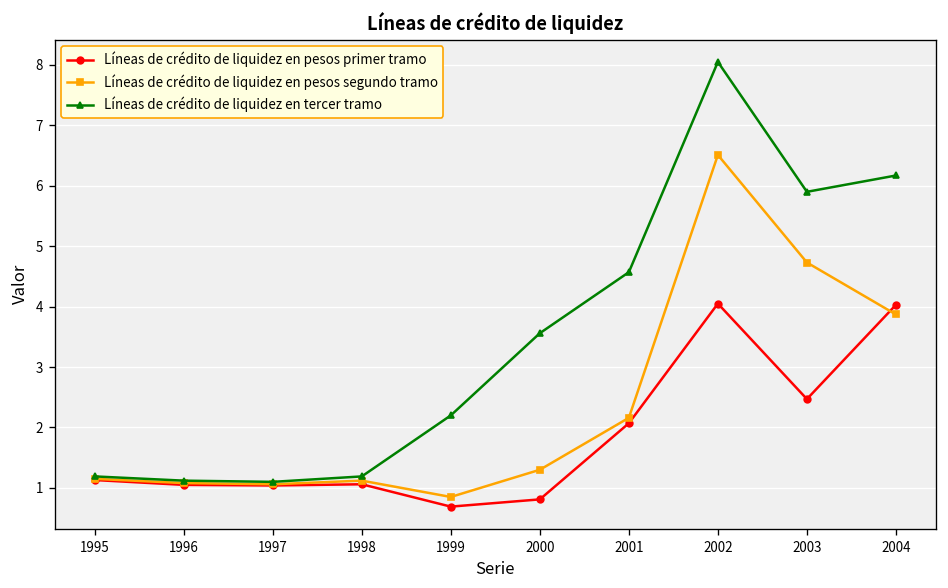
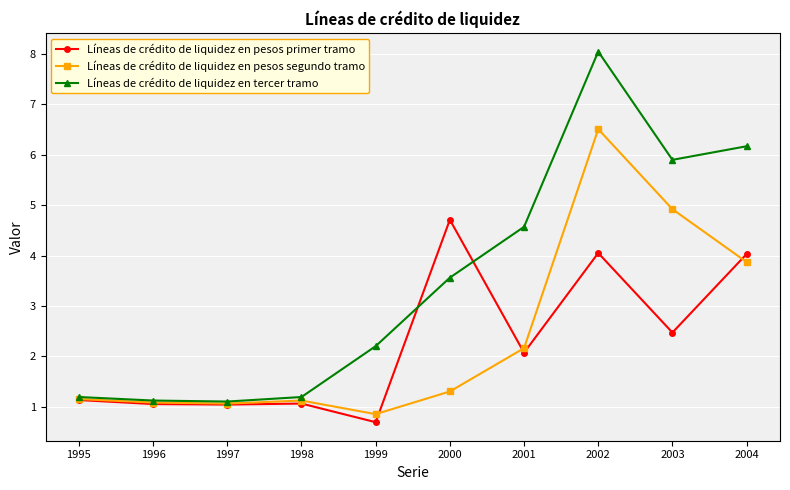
  {
    "Líneas de crédito de liquidez en pesos primer tramo": {
      "1998": 1.1,
      "1999": 0.7,
-     "2000": 0.8,
+     "2000": 4.7,
      "2001": 2.1,
      "2002": 4.1,
      "2003": 2.5,
      "2004": 4.0
    },
    "Líneas de crédito de liquidez en pesos segundo tramo": {
      "1998": 1.1,
      "1999": 0.9,
      "2000": 1.3,
      "2001": 2.2,
      "2002": 6.5,
-     "2003": 4.7,
+     "2003": 4.9,
      "2004": 3.9
    },
    "Líneas de crédito de liquidez en tercer tramo": {
      "1998": 1.2,
      "1999": 2.2,
      "2000": 3.6,
      "2001": 4.6,
      "2002": 8.1,
      "2003": 5.9,
      "2004": 6.2
    }
  }
